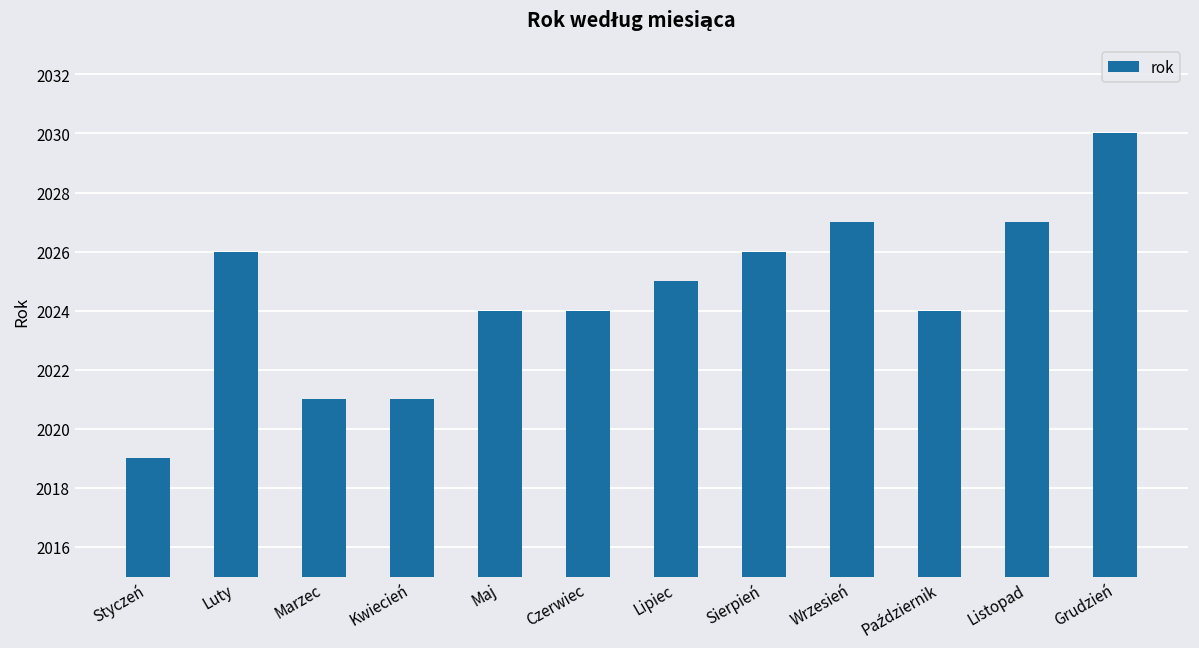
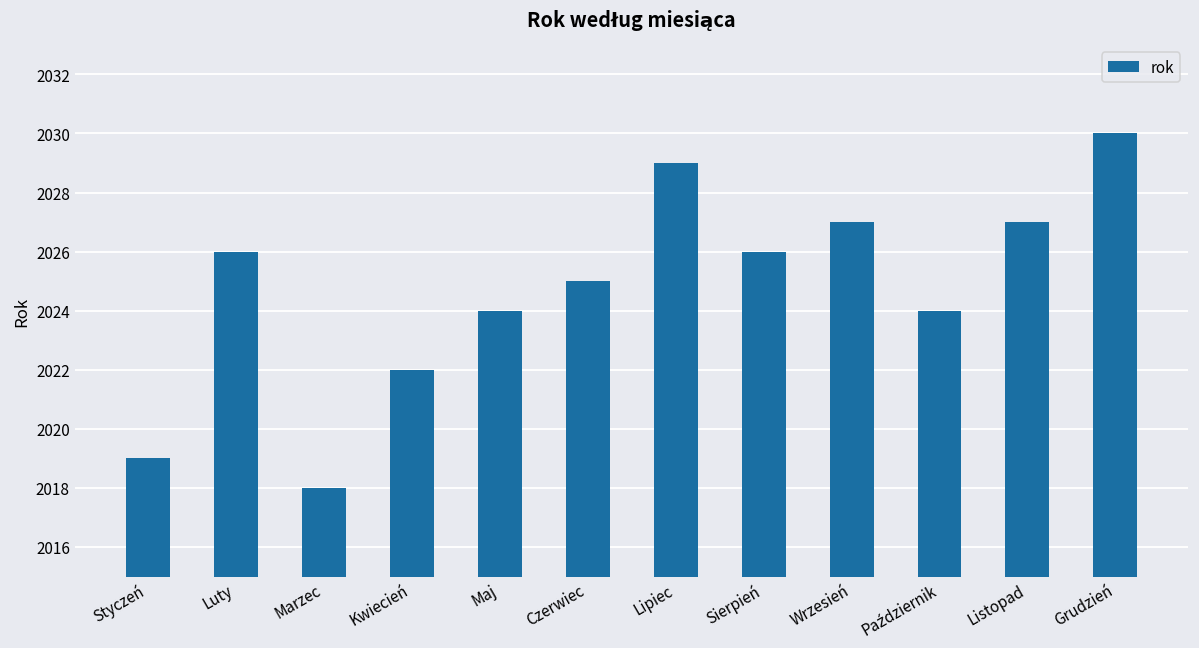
  {
    "Styczeń": 2019,
    "Luty": 2026,
-   "Marzec": 2021,
-   "Kwiecień": 2021,
+   "Marzec": 2018,
+   "Kwiecień": 2022,
    "Maj": 2024,
-   "Czerwiec": 2024,
-   "Lipiec": 2025,
+   "Czerwiec": 2025,
+   "Lipiec": 2029,
    "Sierpień": 2026,
    "Wrzesień": 2027,
    "Październik": 2024,
    "Listopad": 2027,
    "Grudzień": 2030
  }
